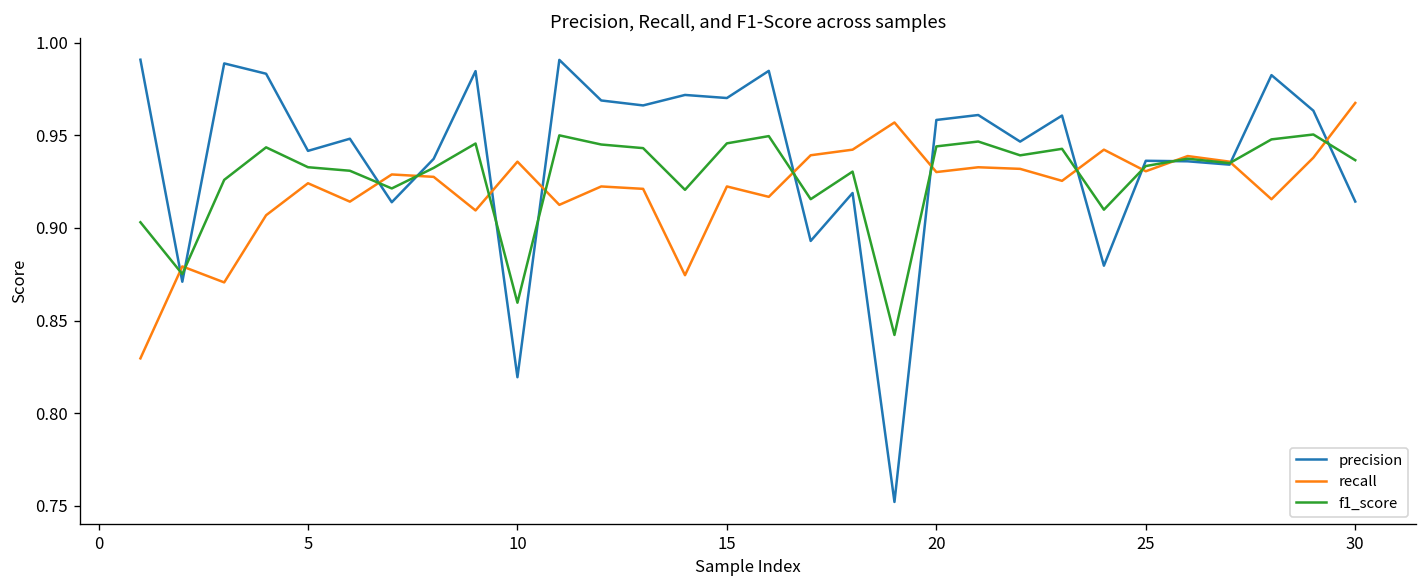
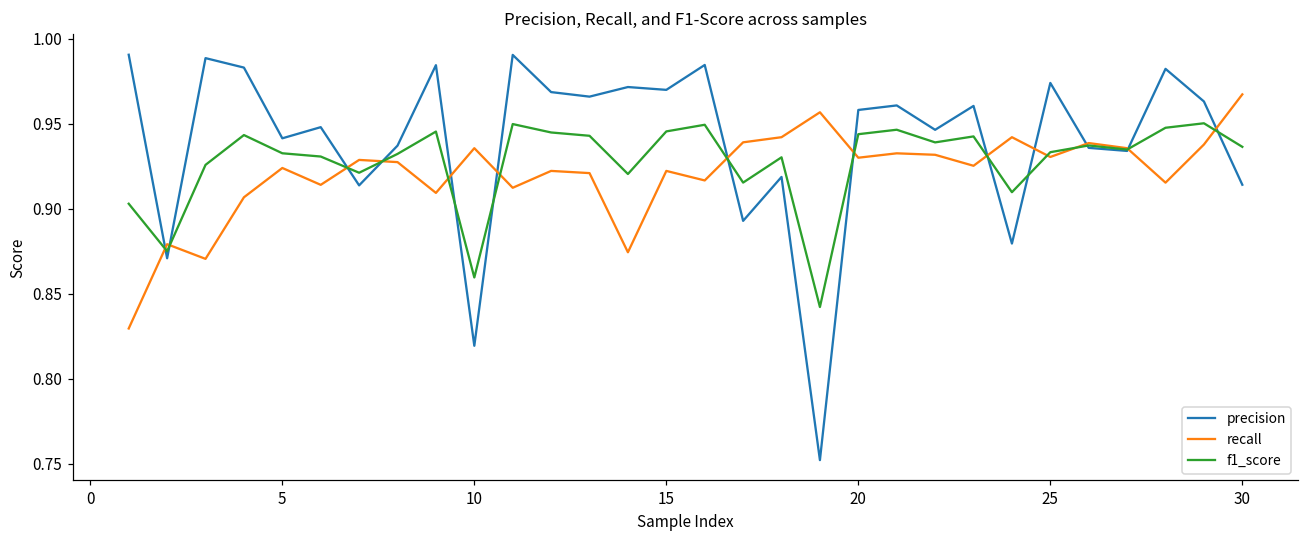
  {
    "precision": {
      "5": 0.942,
      "10": 0.819,
      "15": 0.970,
      "20": 0.958,
-     "25": 0.936,
+     "25": 0.974,
      "30": 0.914
    },
    "recall": {
      "5": 0.924,
      "10": 0.936,
      "15": 0.922,
      "20": 0.930,
      "25": 0.931,
      "30": 0.967
    },
    "f1_score": {
      "5": 0.933,
      "10": 0.860,
      "15": 0.946,
      "20": 0.944,
      "25": 0.933,
      "30": 0.937
    }
  }
